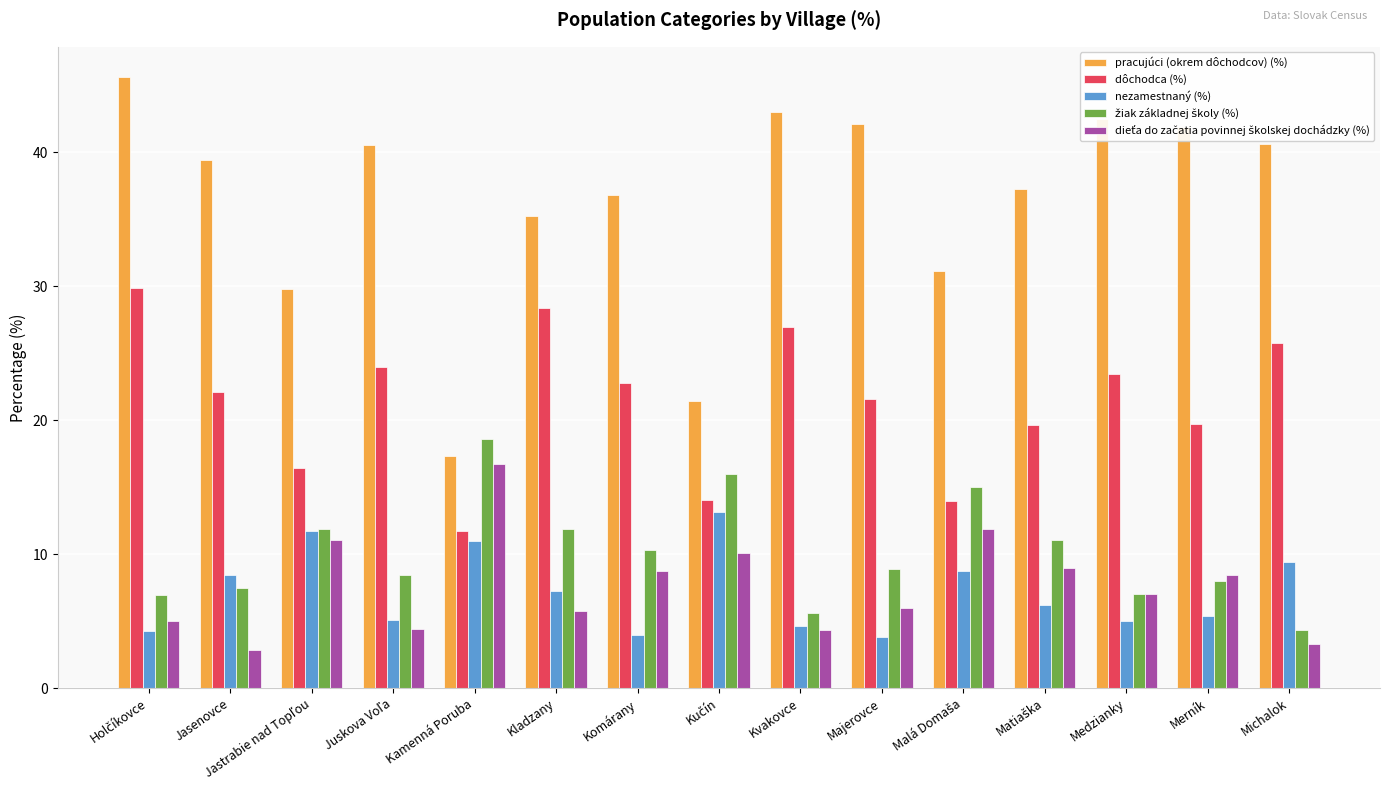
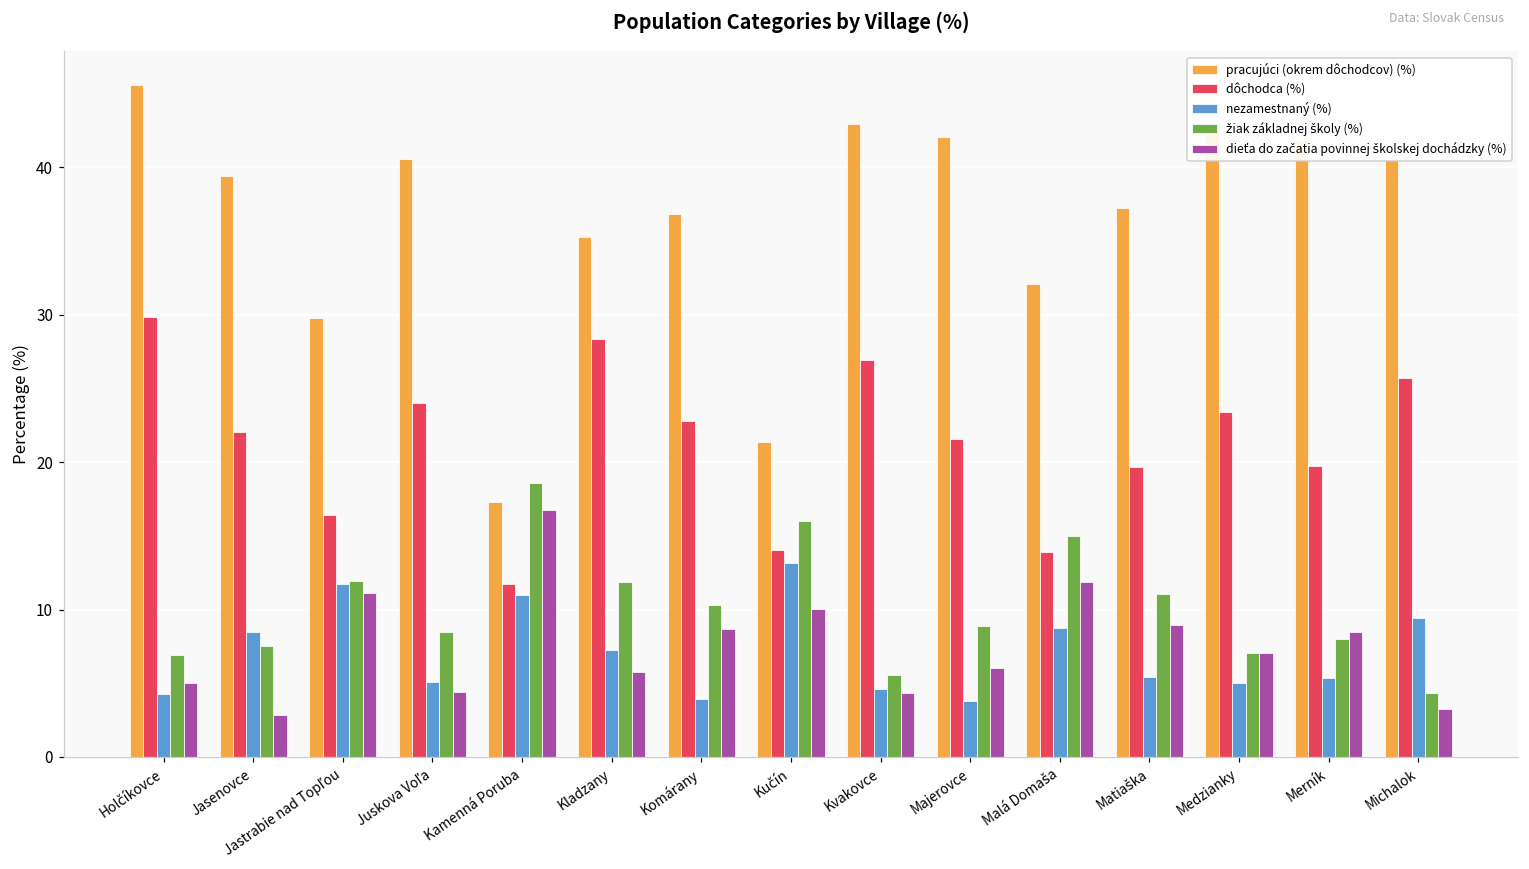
  {
    "pracujúci (okrem dôchodcov) (%)": {
      "Holčíkovce": 45.6,
      "Jasenovce": 39.4,
      "Jastrabie nad Topľou": 29.8,
      "Juskova Voľa": 40.5,
      "Kamenná Poruba": 17.3,
      "Kladzany": 35.3,
      "Komárany": 36.8,
      "Kučín": 21.4,
      "Kvakovce": 43.0,
      "Majerovce": 42.1,
-     "Malá Domaša": 31.1,
+     "Malá Domaša": 32.1,
      "Matiaška": 37.2,
      "Michalok": 40.6
    },
    "dôchodca (%)": {
      "Holčíkovce": 29.8,
      "Jasenovce": 22.1,
      "Jastrabie nad Topľou": 16.4,
      "Juskova Voľa": 24.0,
      "Kamenná Poruba": 11.8,
      "Kladzany": 28.4,
      "Komárany": 22.8,
      "Kučín": 14.0,
      "Kvakovce": 26.9,
      "Majerovce": 21.6,
      "Malá Domaša": 13.9,
      "Matiaška": 19.7,
      "Medzianky": 23.4,
      "Merník": 19.7,
      "Michalok": 25.7
    },
    "nezamestnaný (%)": {
      "Holčíkovce": 4.3,
      "Jasenovce": 8.5,
      "Jastrabie nad Topľou": 11.7,
      "Juskova Voľa": 5.1,
      "Kamenná Poruba": 11.0,
      "Kladzany": 7.3,
      "Komárany": 4.0,
      "Kučín": 13.1,
      "Kvakovce": 4.6,
      "Majerovce": 3.8,
      "Malá Domaša": 8.8,
-     "Matiaška": 6.2,
+     "Matiaška": 5.4,
      "Medzianky": 5.0,
      "Merník": 5.4,
      "Michalok": 9.4
    },
    "žiak základnej školy (%)": {
      "Holčíkovce": 6.9,
      "Jasenovce": 7.5,
      "Jastrabie nad Topľou": 11.9,
      "Juskova Voľa": 8.5,
      "Kamenná Poruba": 18.6,
      "Kladzany": 11.9,
      "Komárany": 10.3,
      "Kučín": 16.0,
      "Kvakovce": 5.6,
      "Majerovce": 8.9,
      "Malá Domaša": 15.0,
      "Matiaška": 11.0,
      "Medzianky": 7.0,
      "Merník": 8.0,
      "Michalok": 4.4
    },
    "dieťa do začatia povinnej školskej dochádzky (%)": {
      "Holčíkovce": 5.0,
      "Jasenovce": 2.8,
      "Jastrabie nad Topľou": 11.1,
      "Juskova Voľa": 4.4,
      "Kamenná Poruba": 16.7,
      "Kladzany": 5.8,
      "Komárany": 8.7,
      "Kučín": 10.1,
      "Kvakovce": 4.4,
      "Majerovce": 6.0,
      "Malá Domaša": 11.9,
      "Matiaška": 9.0,
      "Medzianky": 7.0,
      "Merník": 8.5,
      "Michalok": 3.3
    }
  }
